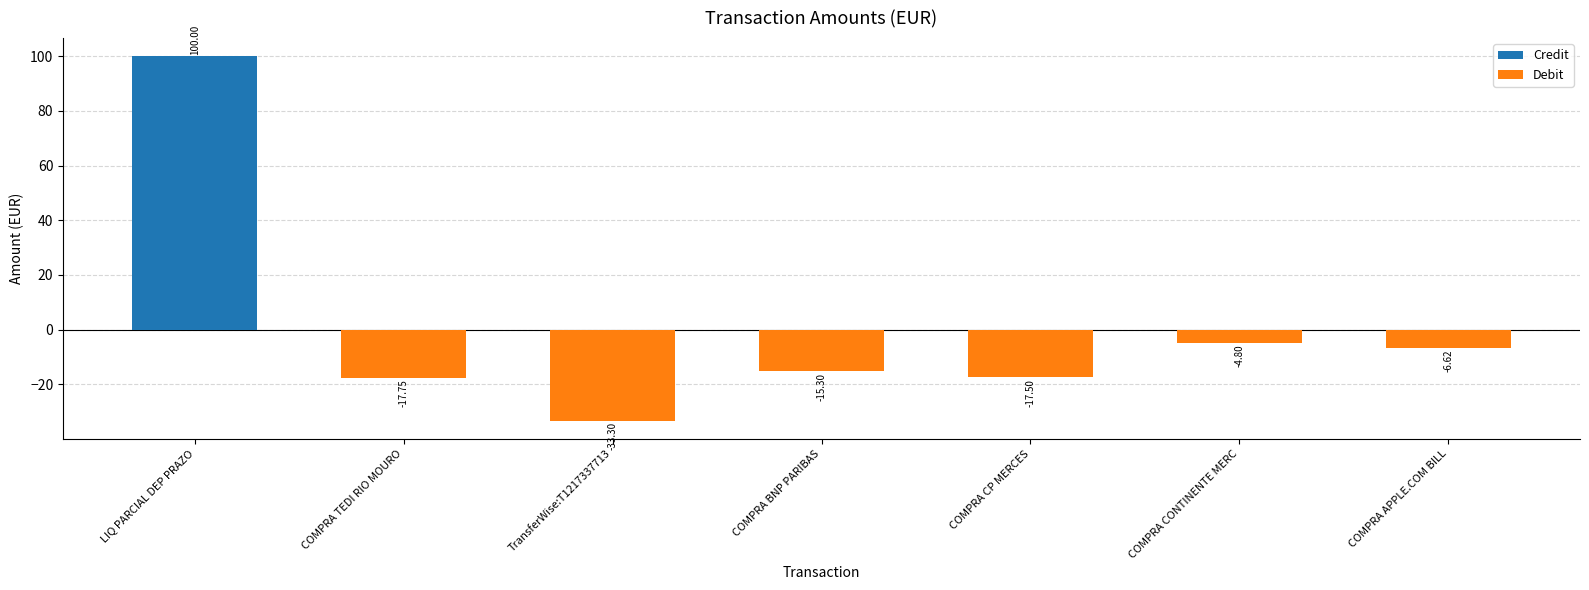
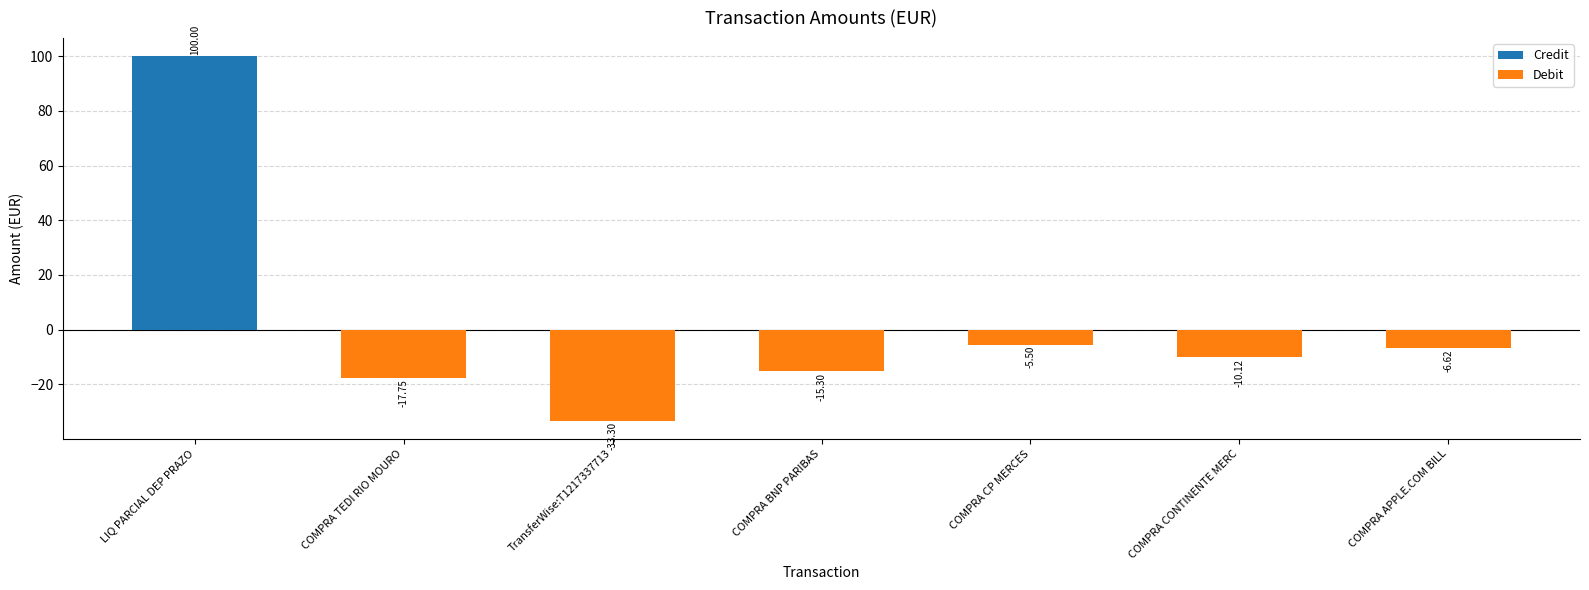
  {
    "LIQ PARCIAL DEP PRAZO": 100.00,
    "COMPRA TEDI RIO MOURO": -17.75,
    "TransferWise:T1217337713": -33.30,
    "COMPRA BNP PARIBAS": -15.30,
-   "COMPRA CP MERCES": -17.50,
-   "COMPRA CONTINENTE MERC": -4.80,
+   "COMPRA CP MERCES": -5.50,
+   "COMPRA CONTINENTE MERC": -10.12,
    "COMPRA APPLE.COM BILL": -6.62
  }
